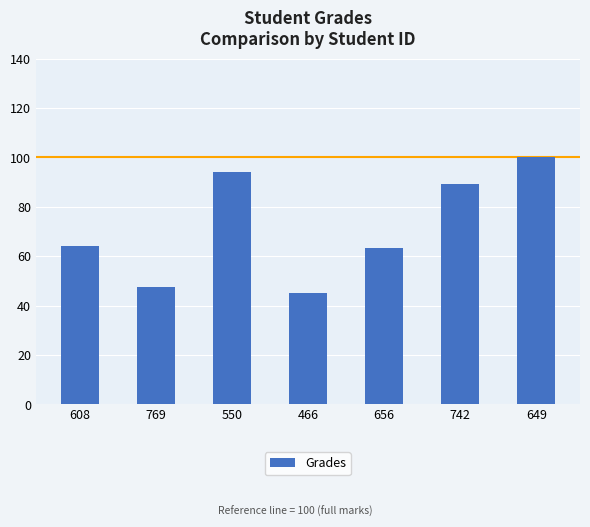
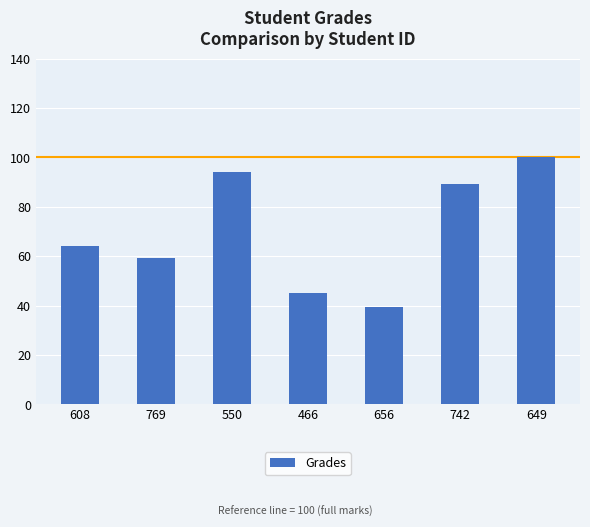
  {
    "608": 64,
-   "769": 47,
+   "769": 59,
    "550": 94,
    "466": 45,
-   "656": 63,
+   "656": 40,
    "742": 89,
    "649": 100
  }
